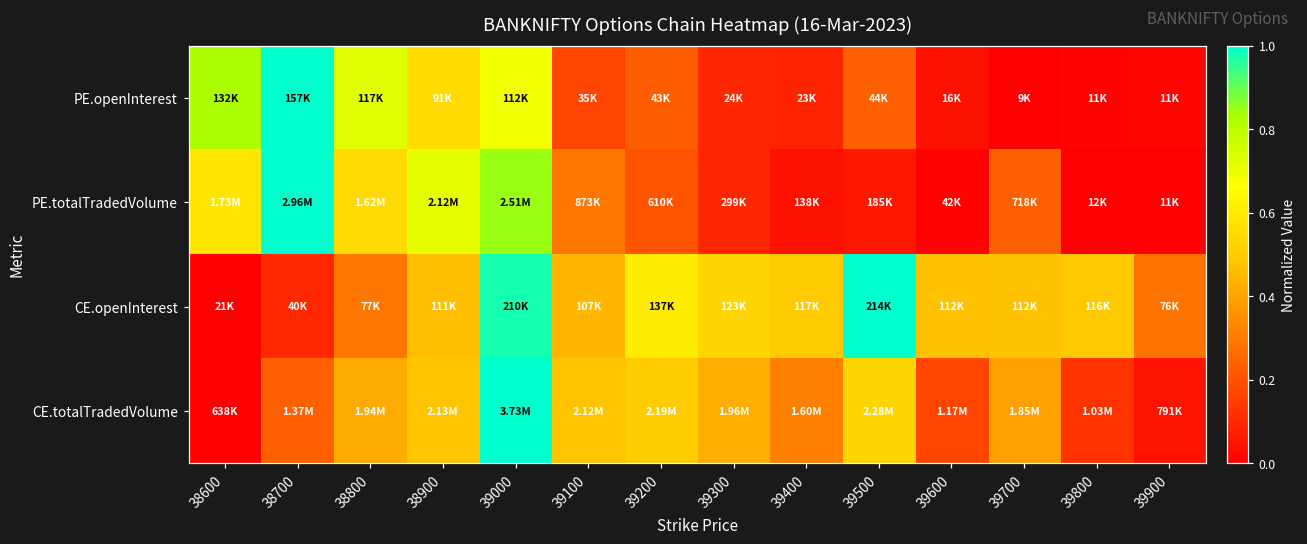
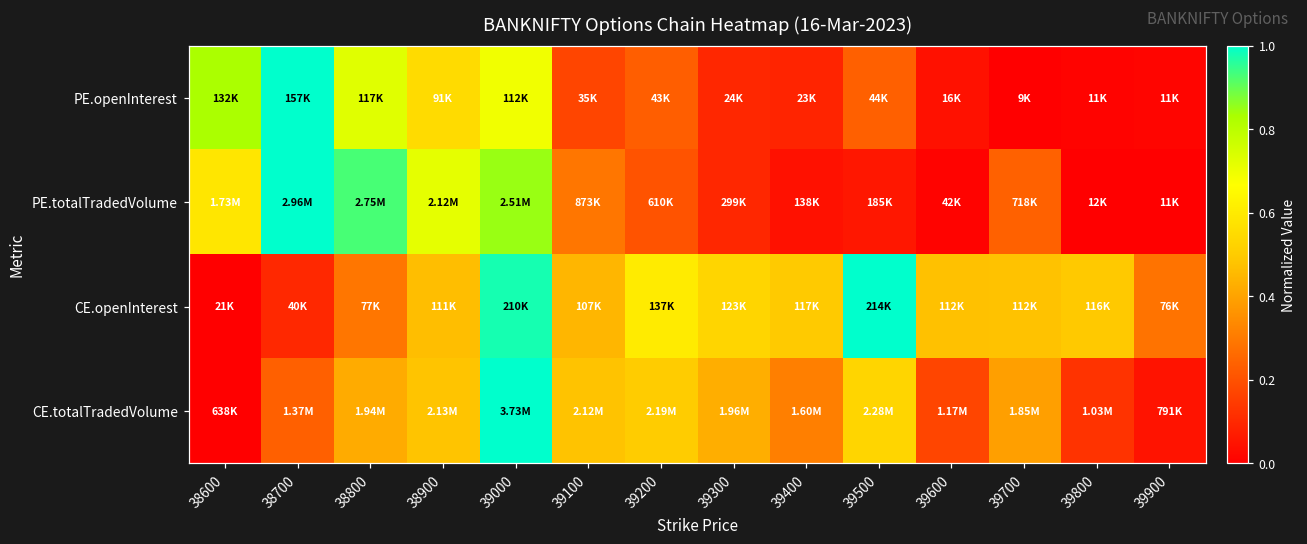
  {
    "PE.openInterest": {
      "38600": "132K",
      "38700": "157K",
      "38800": "117K",
      "38900": "91K",
      "39000": "112K",
      "39100": "35K",
      "39200": "43K",
      "39300": "24K",
      "39400": "23K",
      "39500": "44K",
      "39600": "16K",
      "39700": "9K",
      "39800": "11K",
      "39900": "11K"
    },
    "PE.totalTradedVolume": {
      "38600": "1.73M",
      "38700": "2.96M",
-     "38800": "1.62M",
+     "38800": "2.75M",
      "38900": "2.12M",
      "39000": "2.51M",
      "39100": "873K",
      "39200": "610K",
      "39300": "299K",
      "39400": "138K",
      "39500": "185K",
      "39600": "42K",
      "39700": "718K",
      "39800": "12K",
      "39900": "11K"
    },
    "CE.openInterest": {
      "38600": "21K",
      "38700": "40K",
      "38800": "77K",
      "38900": "111K",
      "39000": "210K",
      "39100": "107K",
      "39200": "137K",
      "39300": "123K",
      "39400": "117K",
      "39500": "214K",
      "39600": "112K",
      "39700": "112K",
      "39800": "116K",
      "39900": "76K"
    },
    "CE.totalTradedVolume": {
      "38600": "638K",
      "38700": "1.37M",
      "38800": "1.94M",
      "38900": "2.13M",
      "39000": "3.73M",
      "39100": "2.12M",
      "39200": "2.19M",
      "39300": "1.96M",
      "39400": "1.60M",
      "39500": "2.28M",
      "39600": "1.17M",
      "39700": "1.85M",
      "39800": "1.03M",
      "39900": "791K"
    }
  }
